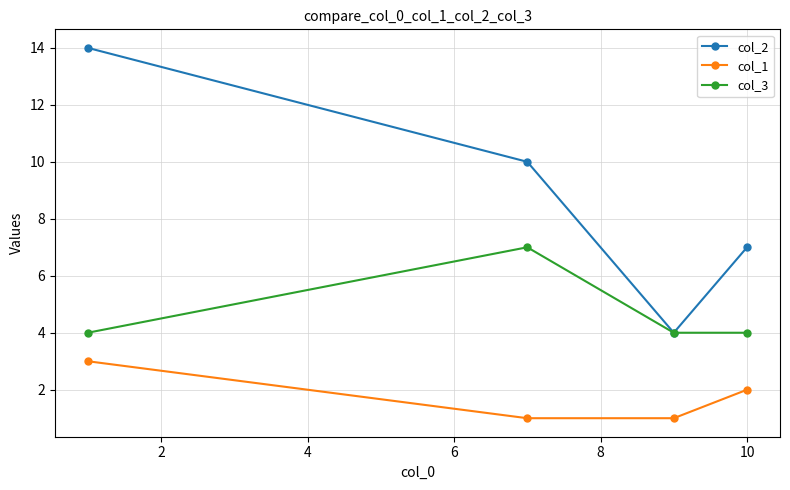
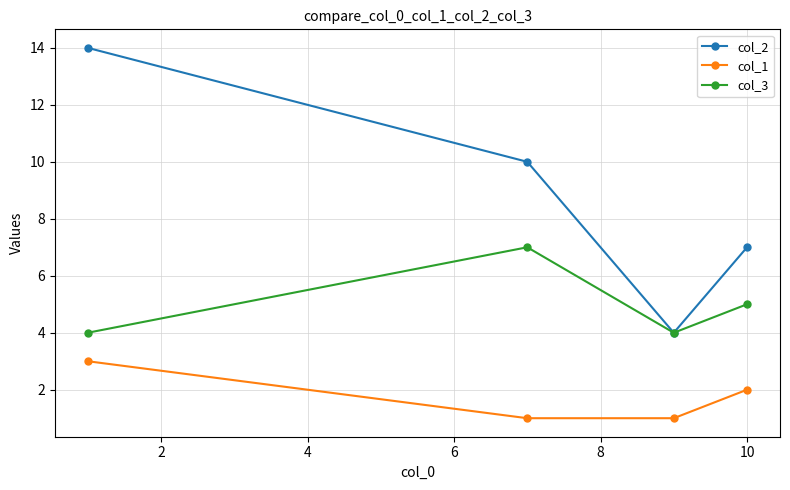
  {
    "col_2": {
      "10": 7
    },
    "col_1": {
      "10": 2
    },
    "col_3": {
-     "10": 4
+     "10": 5
    }
  }
